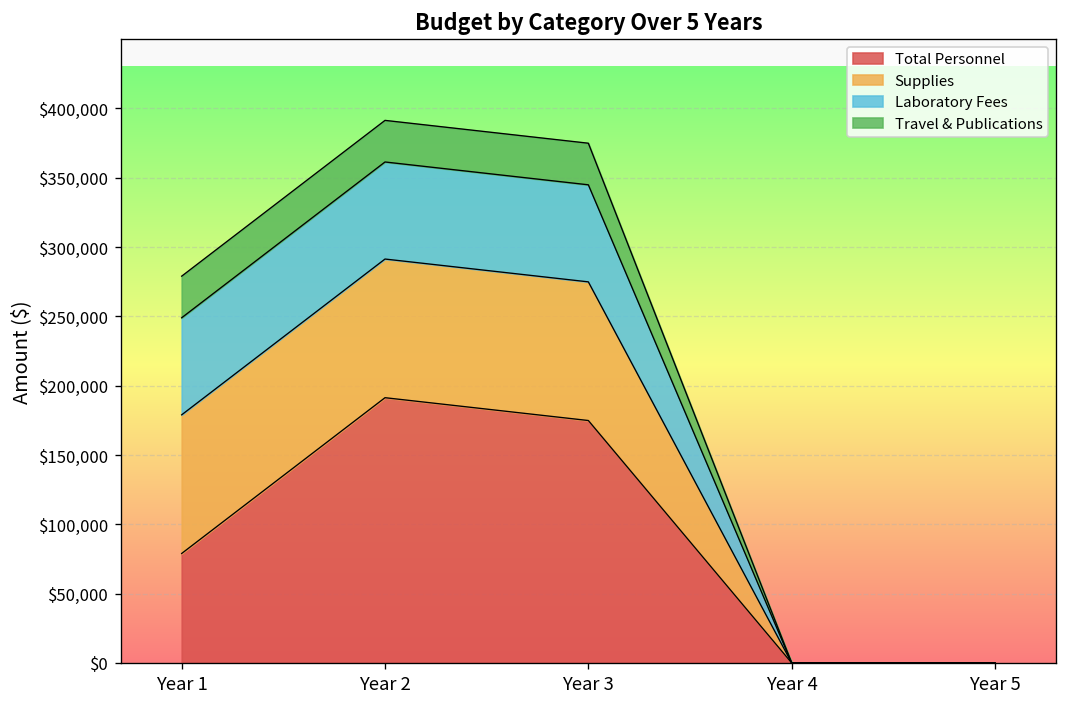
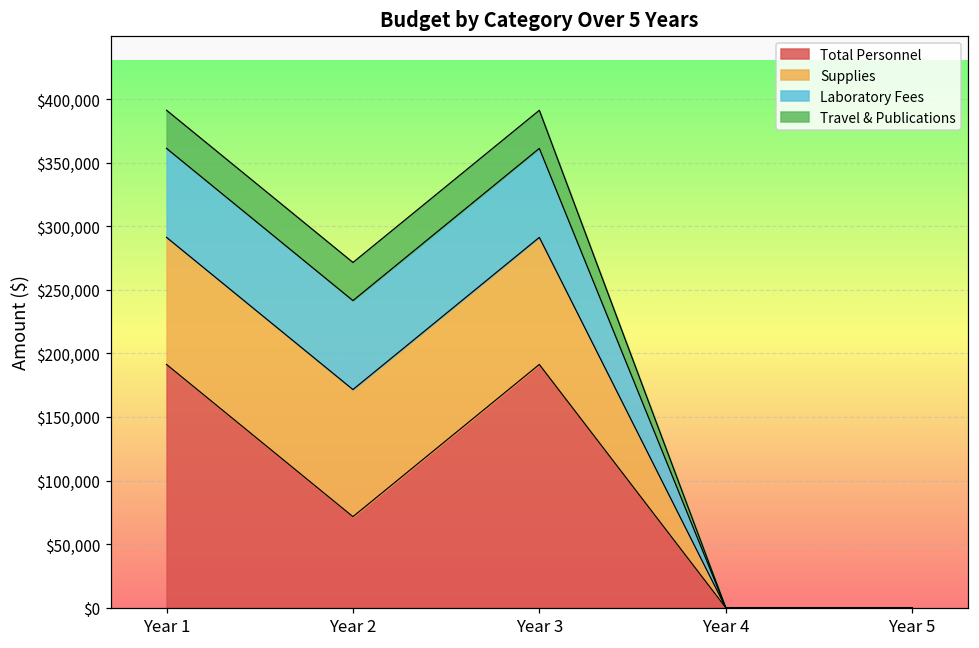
  {
    "Total Personnel": {
-     "Year 1": "$79,000",
-     "Year 2": "$191,000",
-     "Year 3": "$175,000"
+     "Year 1": "$191,000",
+     "Year 2": "$72,000",
+     "Year 3": "$191,000"
    },
    "Supplies": {
      "Year 1": "$100,000",
      "Year 2": "$100,000",
      "Year 3": "$100,000"
    },
    "Laboratory Fees": {
      "Year 1": "$70,000",
      "Year 2": "$70,000",
      "Year 3": "$70,000"
    },
    "Travel & Publications": {
      "Year 1": "$30,000",
      "Year 2": "$30,000",
      "Year 3": "$30,000"
    }
  }
